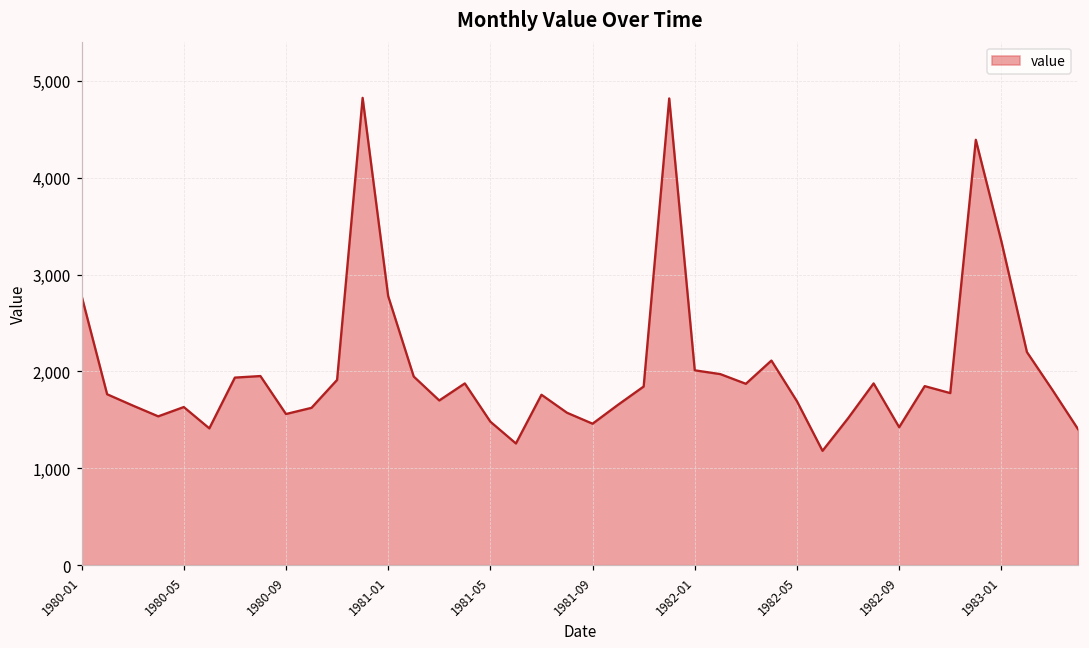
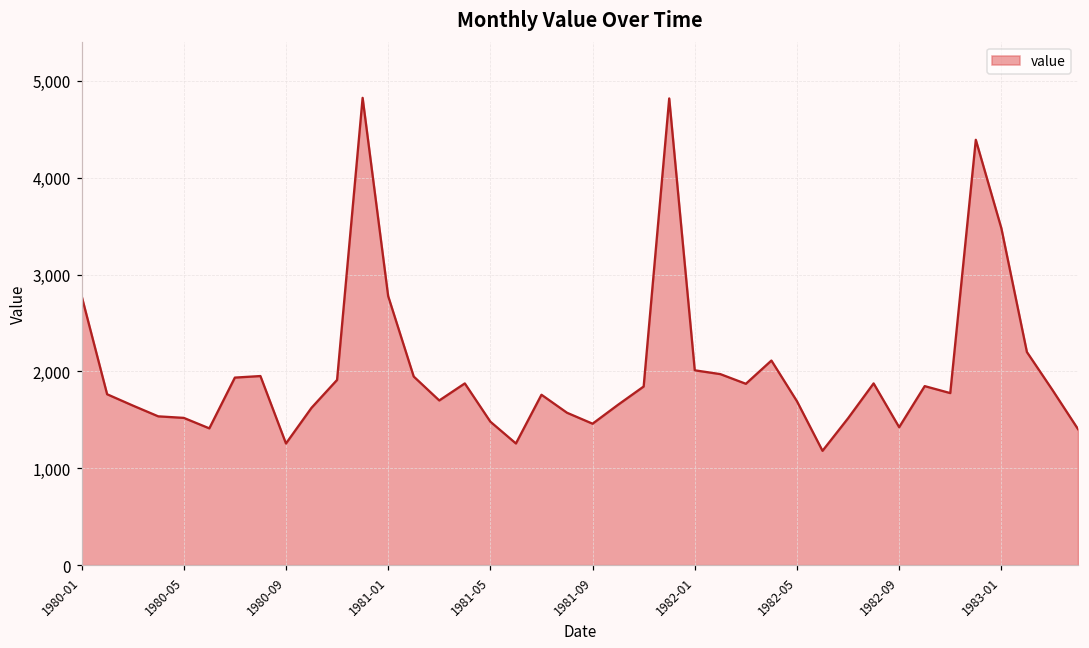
  {
    "1980-01": "2,800",
-   "1980-05": "1,600",
-   "1980-09": "1,600",
+   "1980-05": "1,500",
+   "1980-09": "1,300",
    "1981-01": "2,800",
    "1981-05": "1,500",
    "1981-09": "1,500",
    "1982-01": "2,000",
    "1982-05": "1,700",
    "1982-09": "1,400",
-   "1983-01": "3,300"
+   "1983-01": "3,500"
  }
